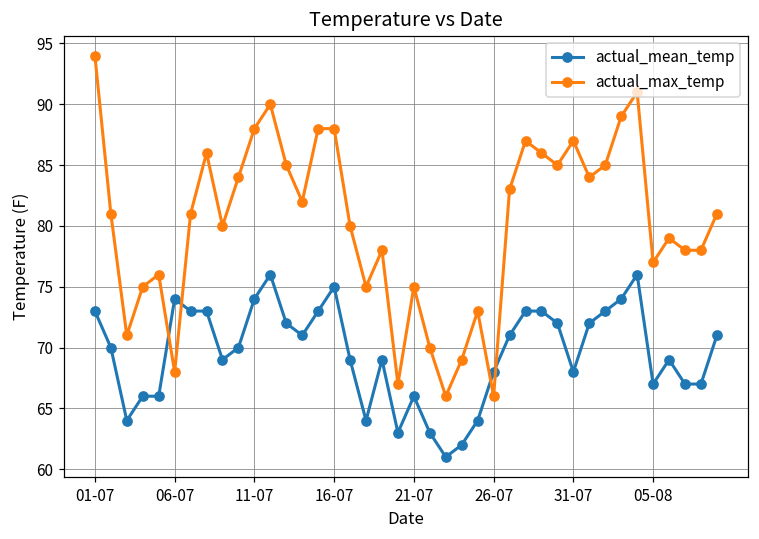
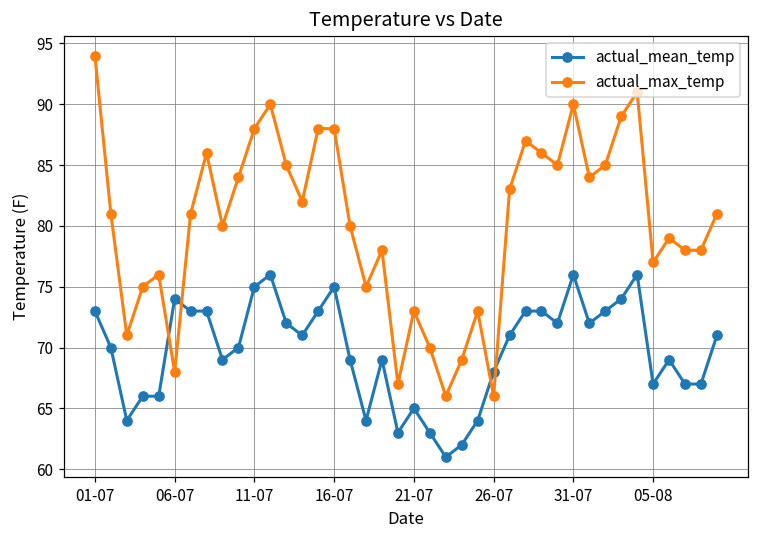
  {
    "actual_mean_temp": {
      "01-07": 73,
      "06-07": 74,
-     "11-07": 74,
+     "11-07": 75,
      "16-07": 75,
-     "21-07": 66,
+     "21-07": 65,
      "26-07": 68,
-     "31-07": 68,
+     "31-07": 76,
      "05-08": 67
    },
    "actual_max_temp": {
      "01-07": 94,
      "06-07": 68,
      "11-07": 88,
      "16-07": 88,
-     "21-07": 75,
+     "21-07": 73,
      "26-07": 66,
-     "31-07": 87,
+     "31-07": 90,
      "05-08": 77
    }
  }
